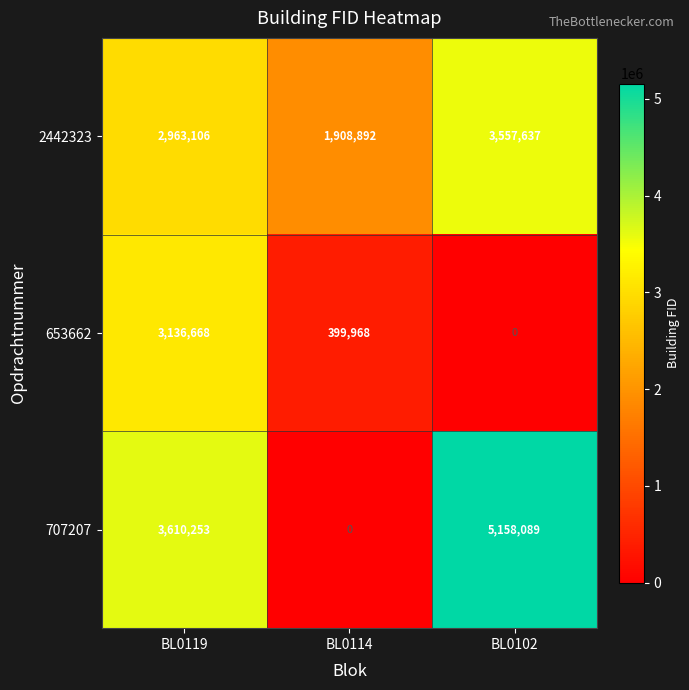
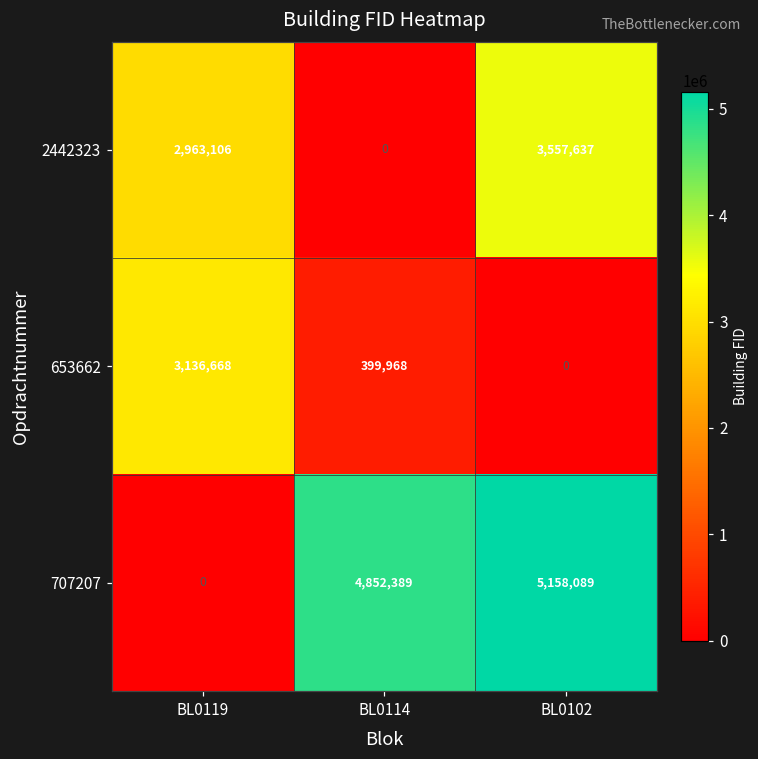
  {
    "2442323": {
      "BL0119": "2,963,106",
-     "BL0114": "1,908,892",
+     "BL0114": "0",
      "BL0102": "3,557,637"
    },
    "653662": {
      "BL0119": "3,136,668",
      "BL0114": "399,968",
      "BL0102": "0"
    },
    "707207": {
-     "BL0119": "3,610,253",
-     "BL0114": "0",
+     "BL0119": "0",
+     "BL0114": "4,852,389",
      "BL0102": "5,158,089"
    }
  }
